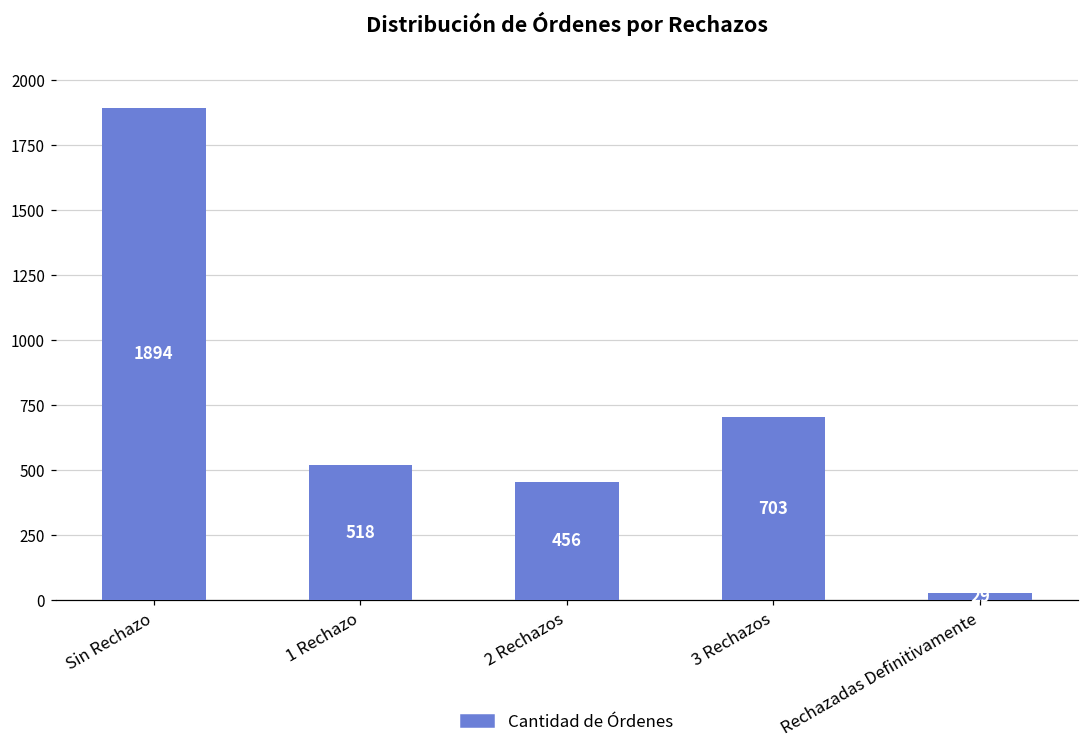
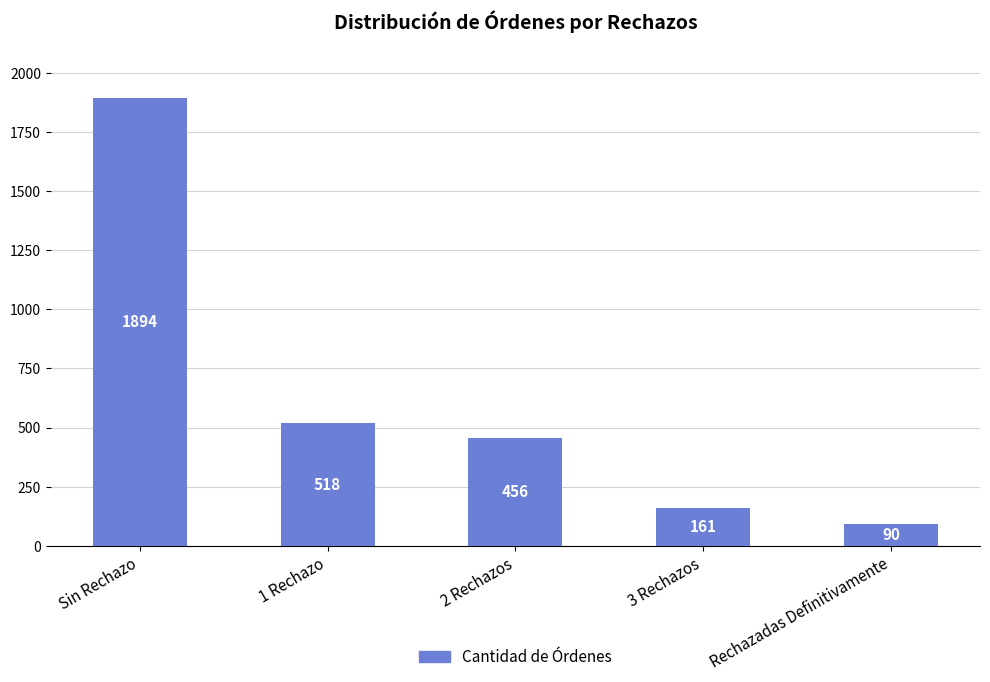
  {
    "Sin Rechazo": 1894,
    "1 Rechazo": 518,
    "2 Rechazos": 456,
-   "3 Rechazos": 703,
-   "Rechazadas Definitivamente": 30
+   "3 Rechazos": 161,
+   "Rechazadas Definitivamente": 90
  }
